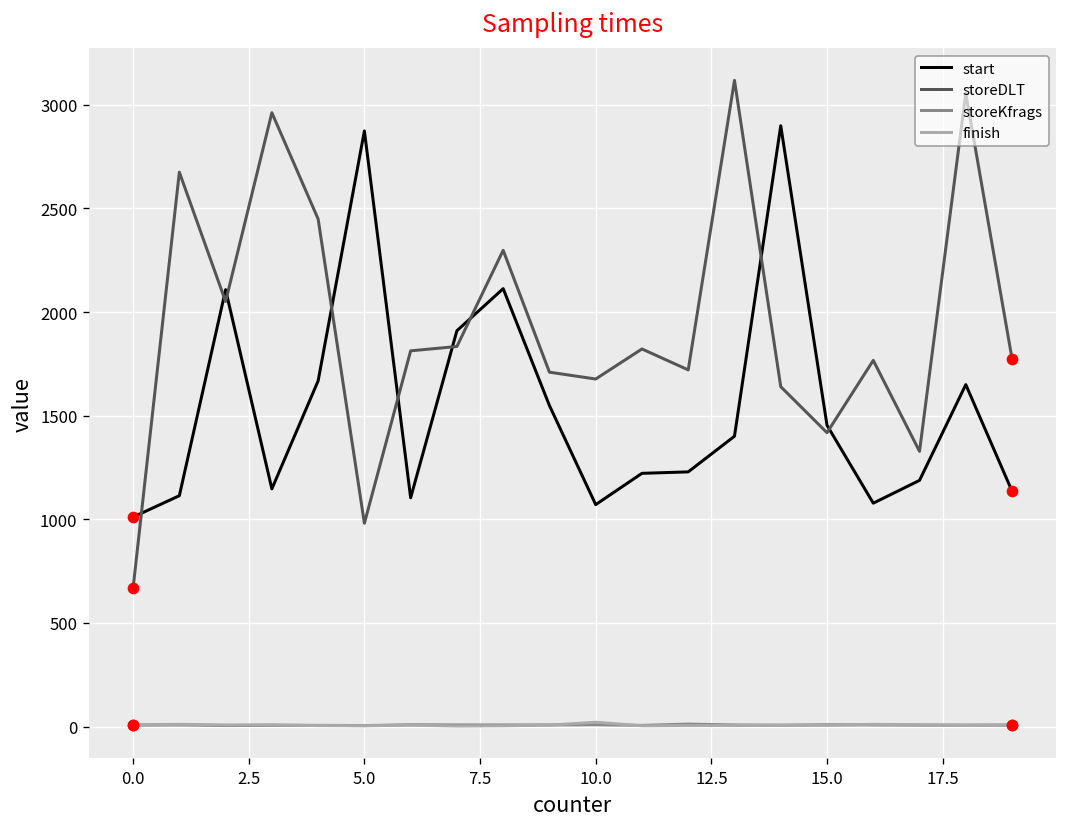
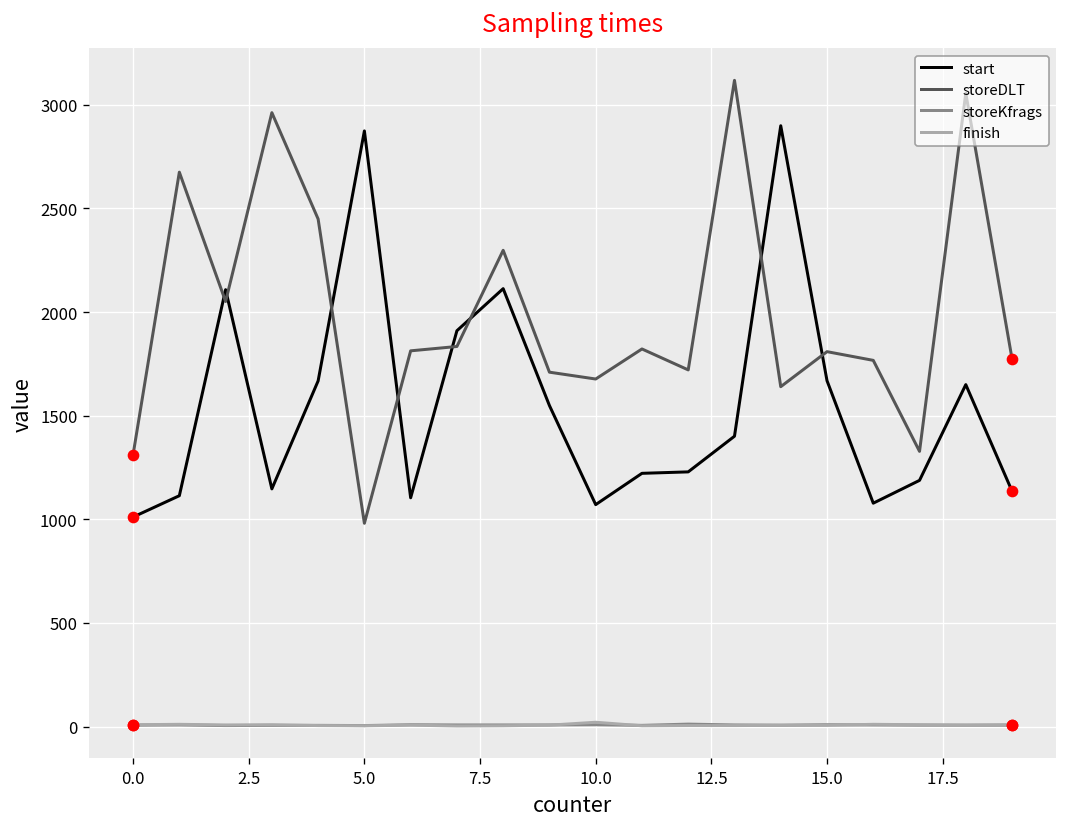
  {
    "start": {
      "5.0": 2870,
      "10.0": 1070,
-     "15.0": 1450
+     "15.0": 1670
    },
    "storeDLT": {
-     "0.0": 670,
+     "0.0": 1310,
      "5.0": 980,
      "10.0": 1680,
-     "15.0": 1420
+     "15.0": 1810
    }
  }
